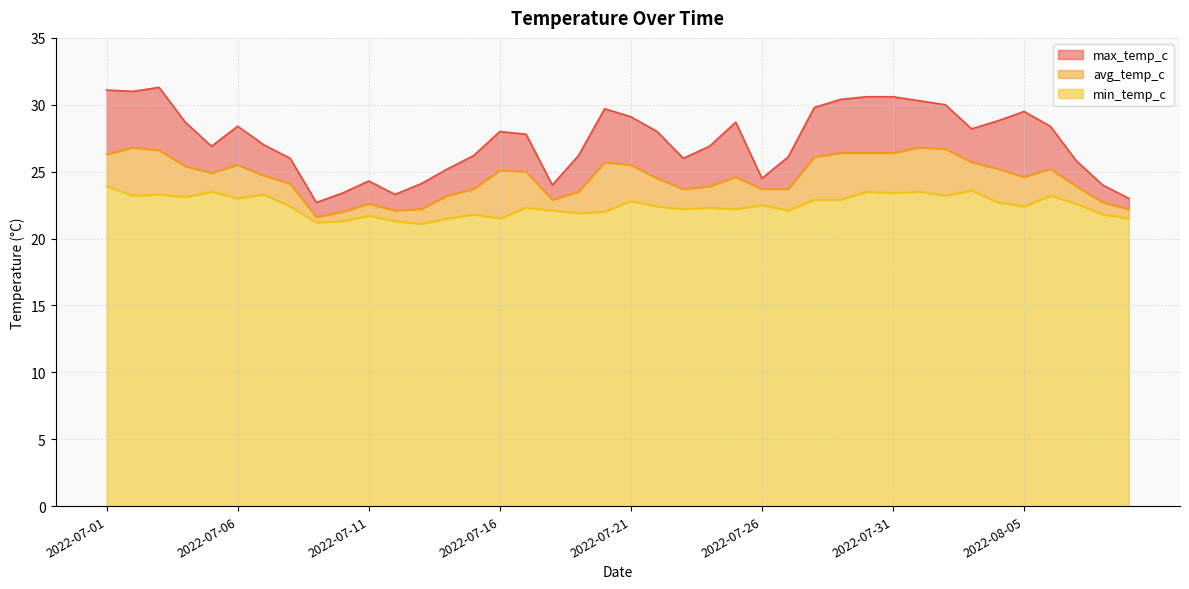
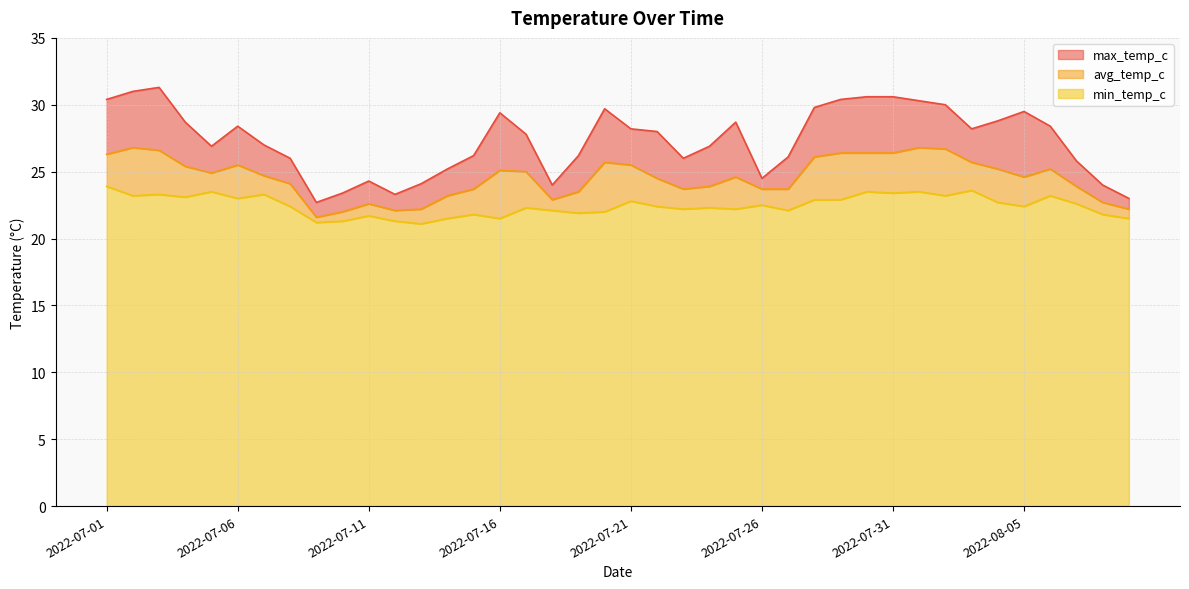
  {
    "max_temp_c": {
-     "2022-07-01": 31.1,
+     "2022-07-01": 30.4,
      "2022-07-06": 28.4,
      "2022-07-11": 24.3,
-     "2022-07-16": 28.0,
-     "2022-07-21": 29.1,
+     "2022-07-16": 29.4,
+     "2022-07-21": 28.2,
      "2022-07-26": 24.5,
      "2022-07-31": 30.6,
      "2022-08-05": 29.5
    }
  }
